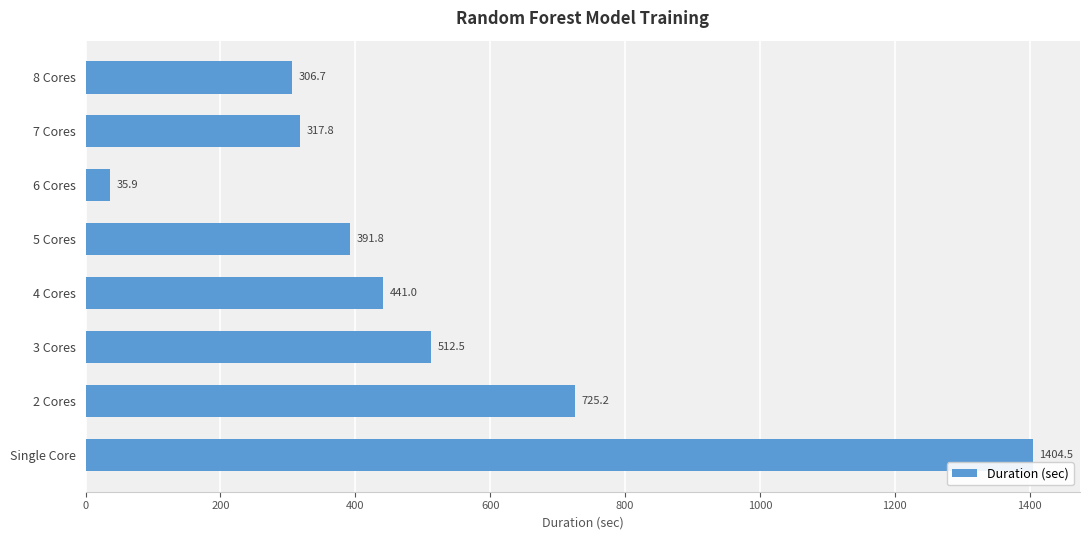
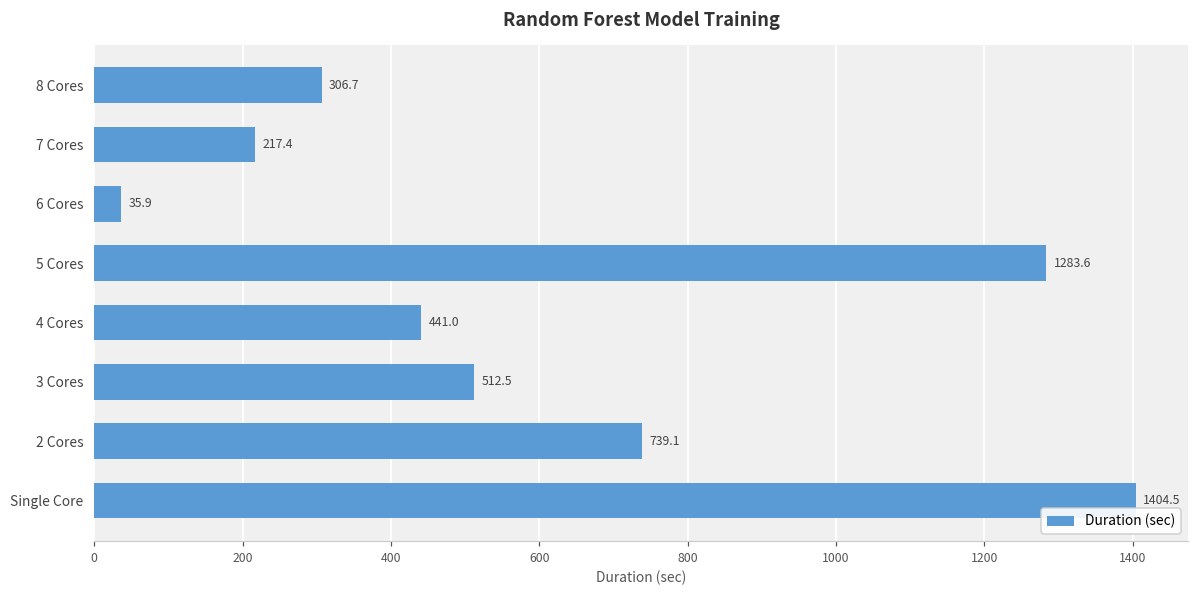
  {
    "8 Cores": 306.7,
-   "7 Cores": 317.8,
+   "7 Cores": 217.4,
    "6 Cores": 35.9,
-   "5 Cores": 391.8,
+   "5 Cores": 1283.6,
    "4 Cores": 441.0,
    "3 Cores": 512.5,
-   "2 Cores": 725.2,
+   "2 Cores": 739.1,
    "Single Core": 1404.5
  }
